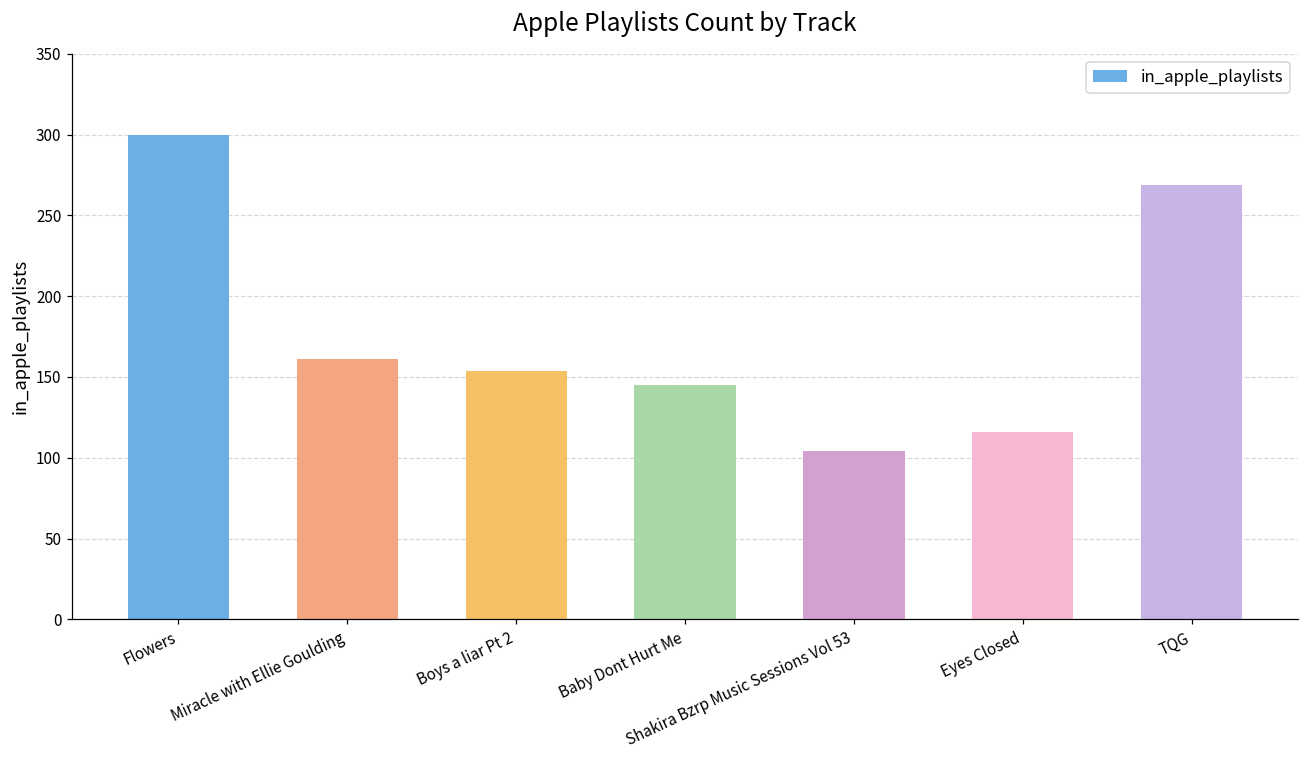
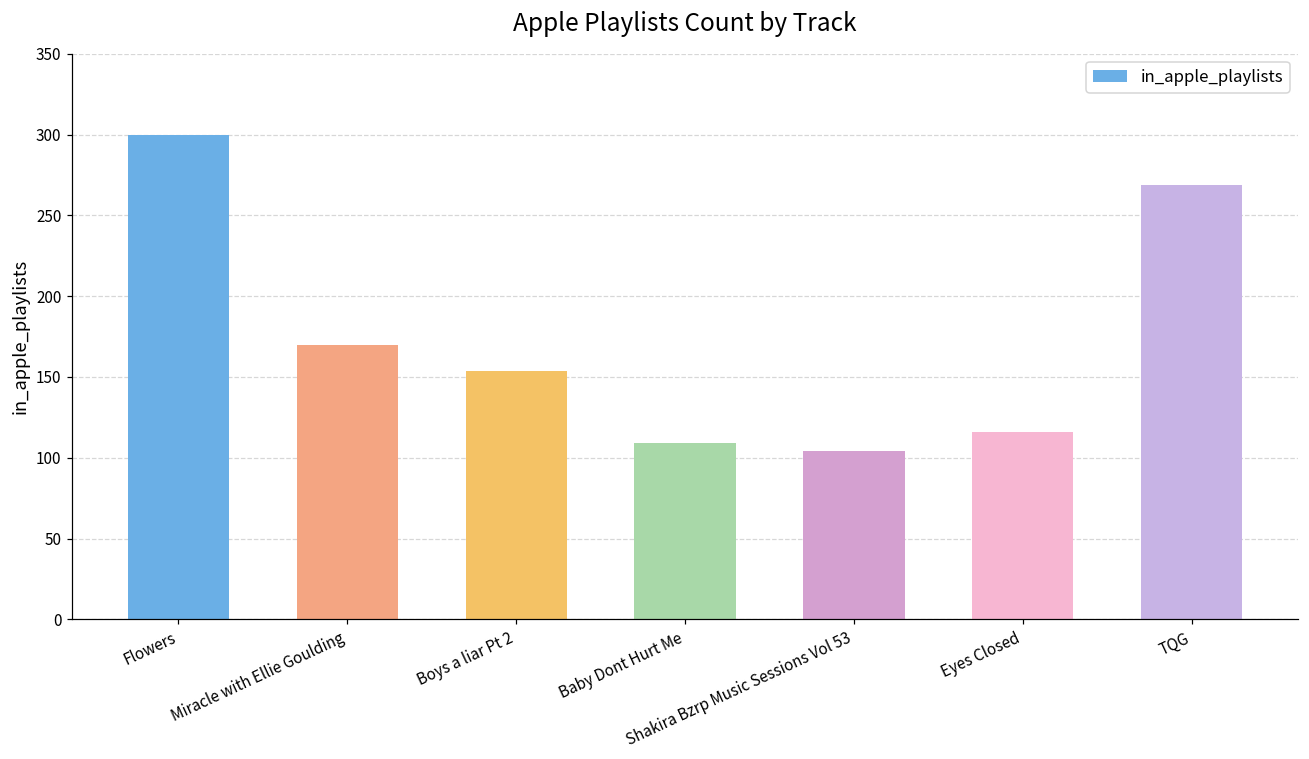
  {
    "Flowers": 300,
-   "Miracle with Ellie Goulding": 161,
+   "Miracle with Ellie Goulding": 170,
    "Boys a liar Pt 2": 154,
-   "Baby Dont Hurt Me": 145,
+   "Baby Dont Hurt Me": 109,
    "Shakira Bzrp Music Sessions Vol 53": 104,
    "Eyes Closed": 116,
    "TQG": 269
  }
